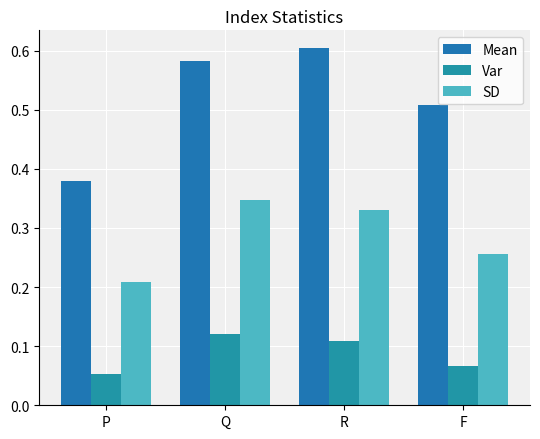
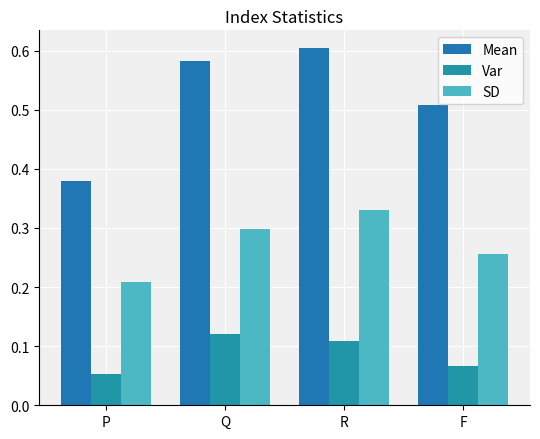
  {
    "SD": {
      "P": 0.21,
-     "Q": 0.35,
+     "Q": 0.30,
      "R": 0.33,
      "F": 0.26
    }
  }
